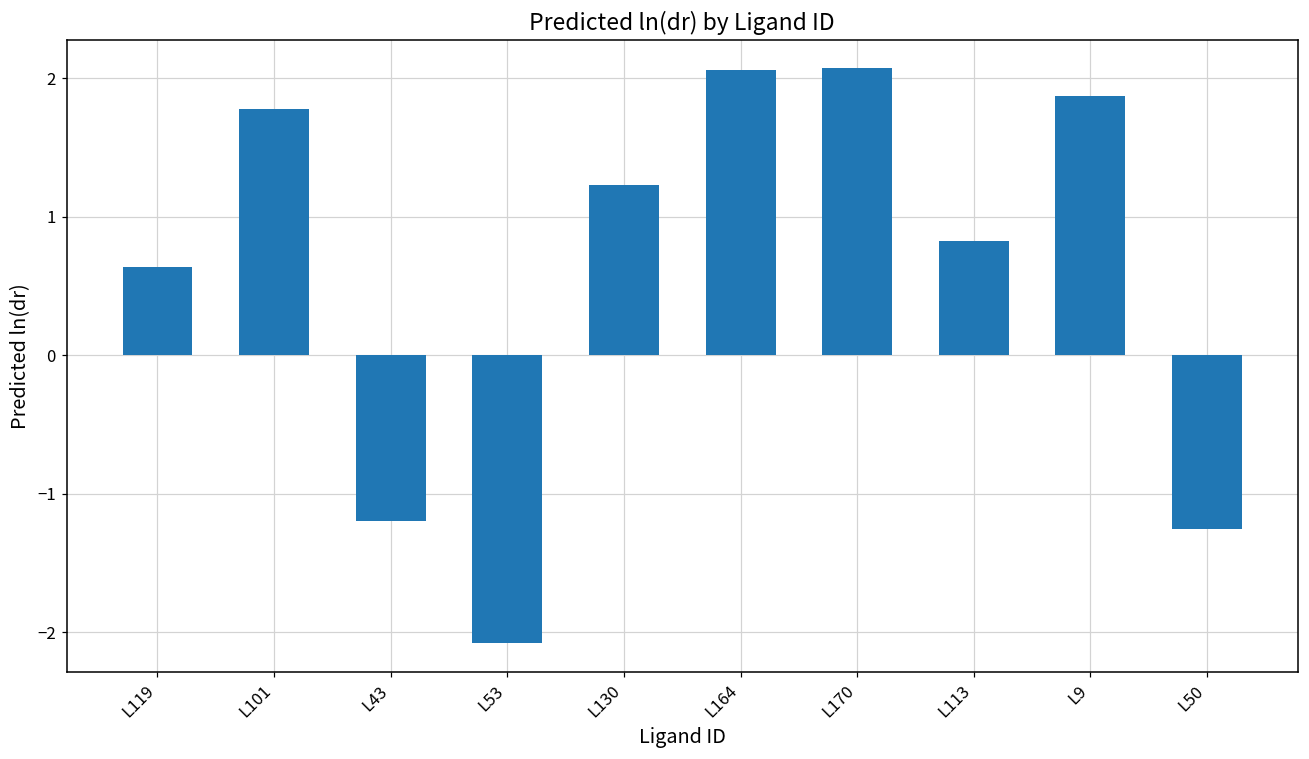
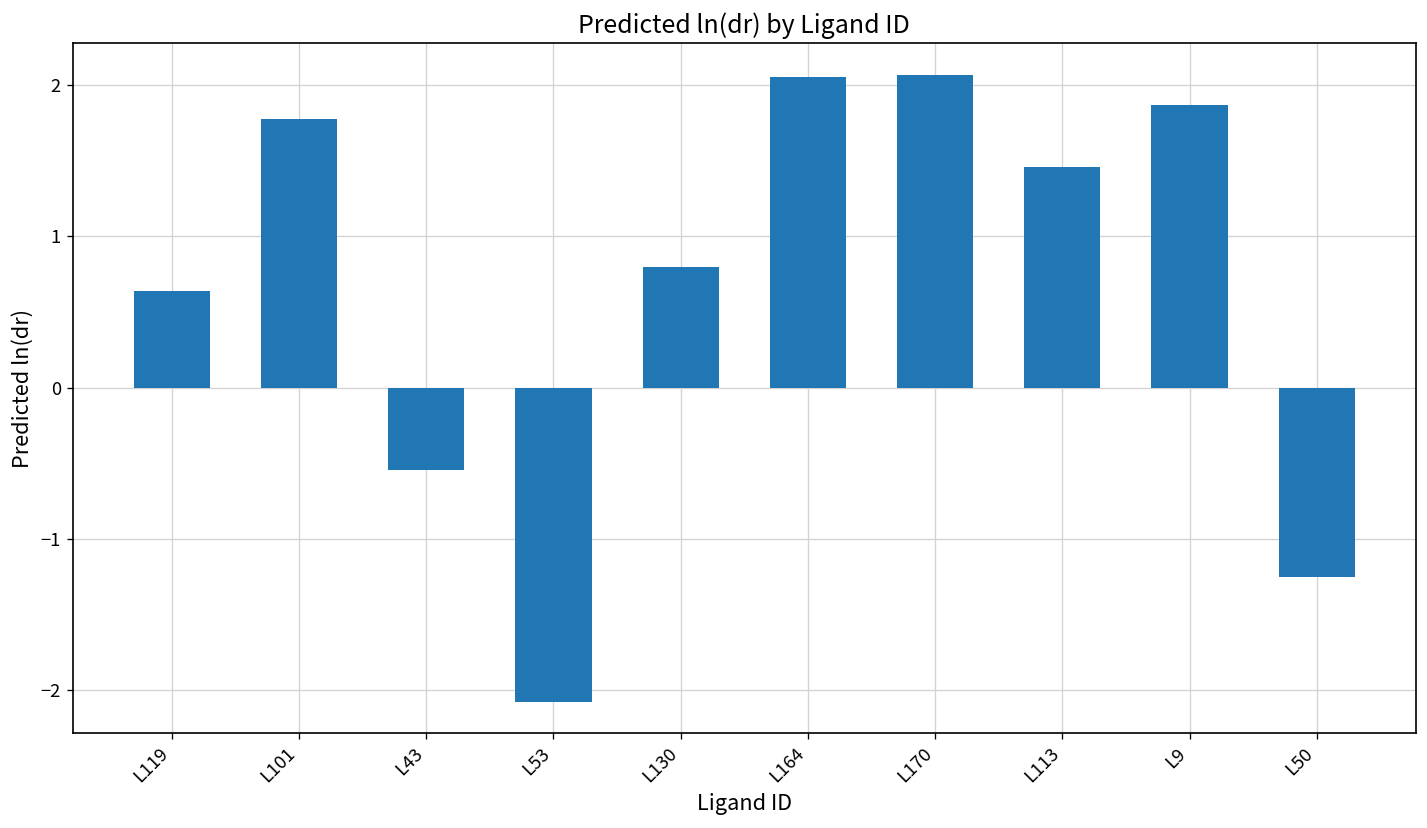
  {
    "L119": 0.64,
    "L101": 1.77,
-   "L43": -1.19,
+   "L43": -0.55,
    "L53": -2.08,
-   "L130": 1.23,
+   "L130": 0.79,
    "L164": 2.06,
    "L170": 2.07,
-   "L113": 0.83,
+   "L113": 1.46,
    "L9": 1.87,
    "L50": -1.25
  }
